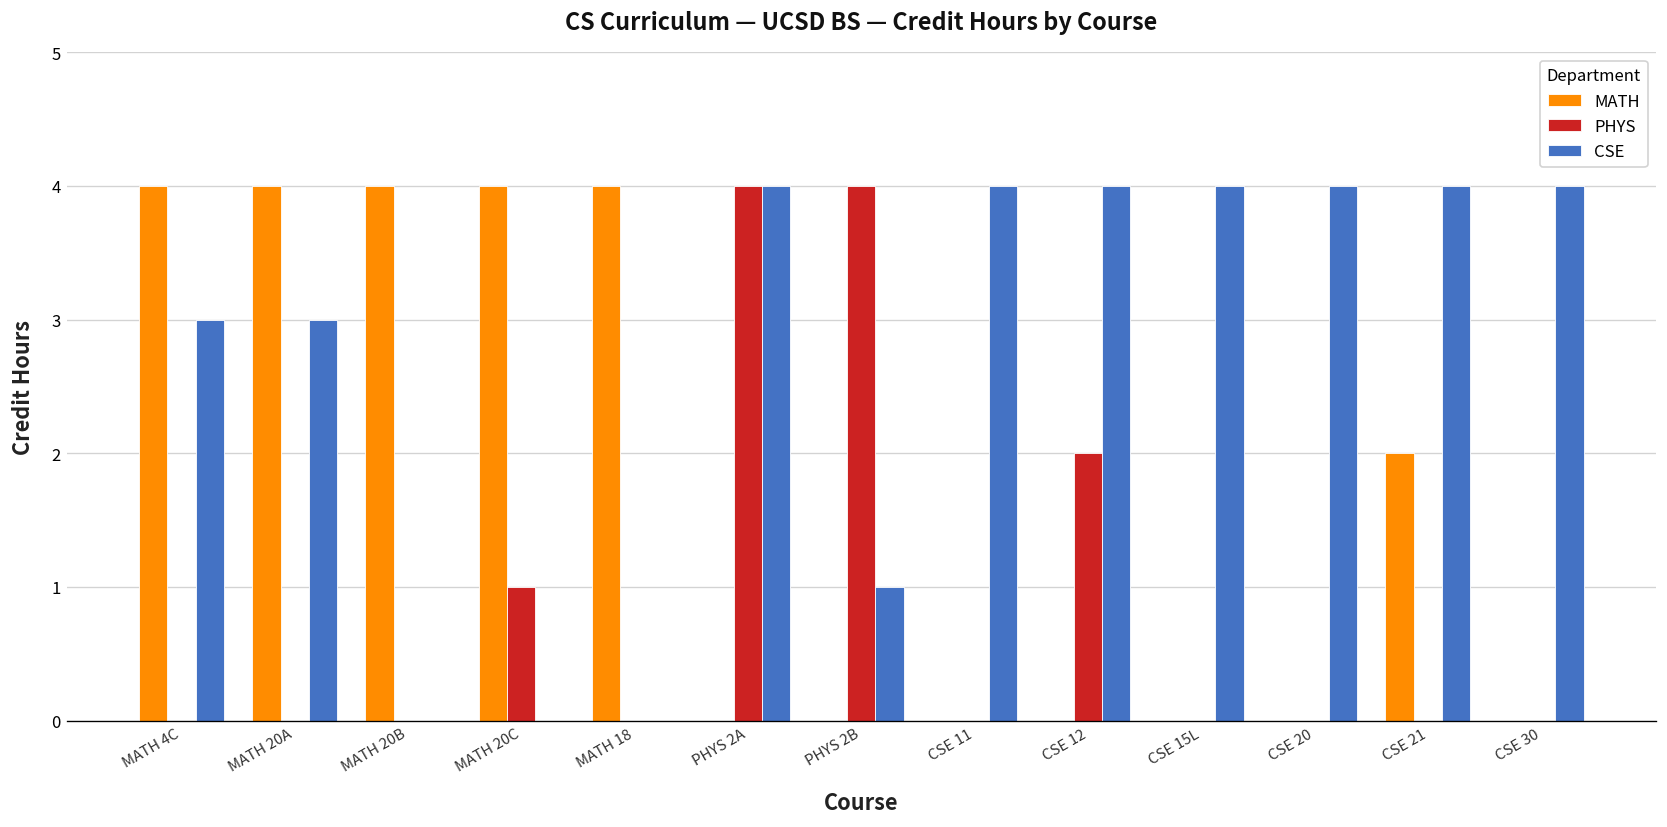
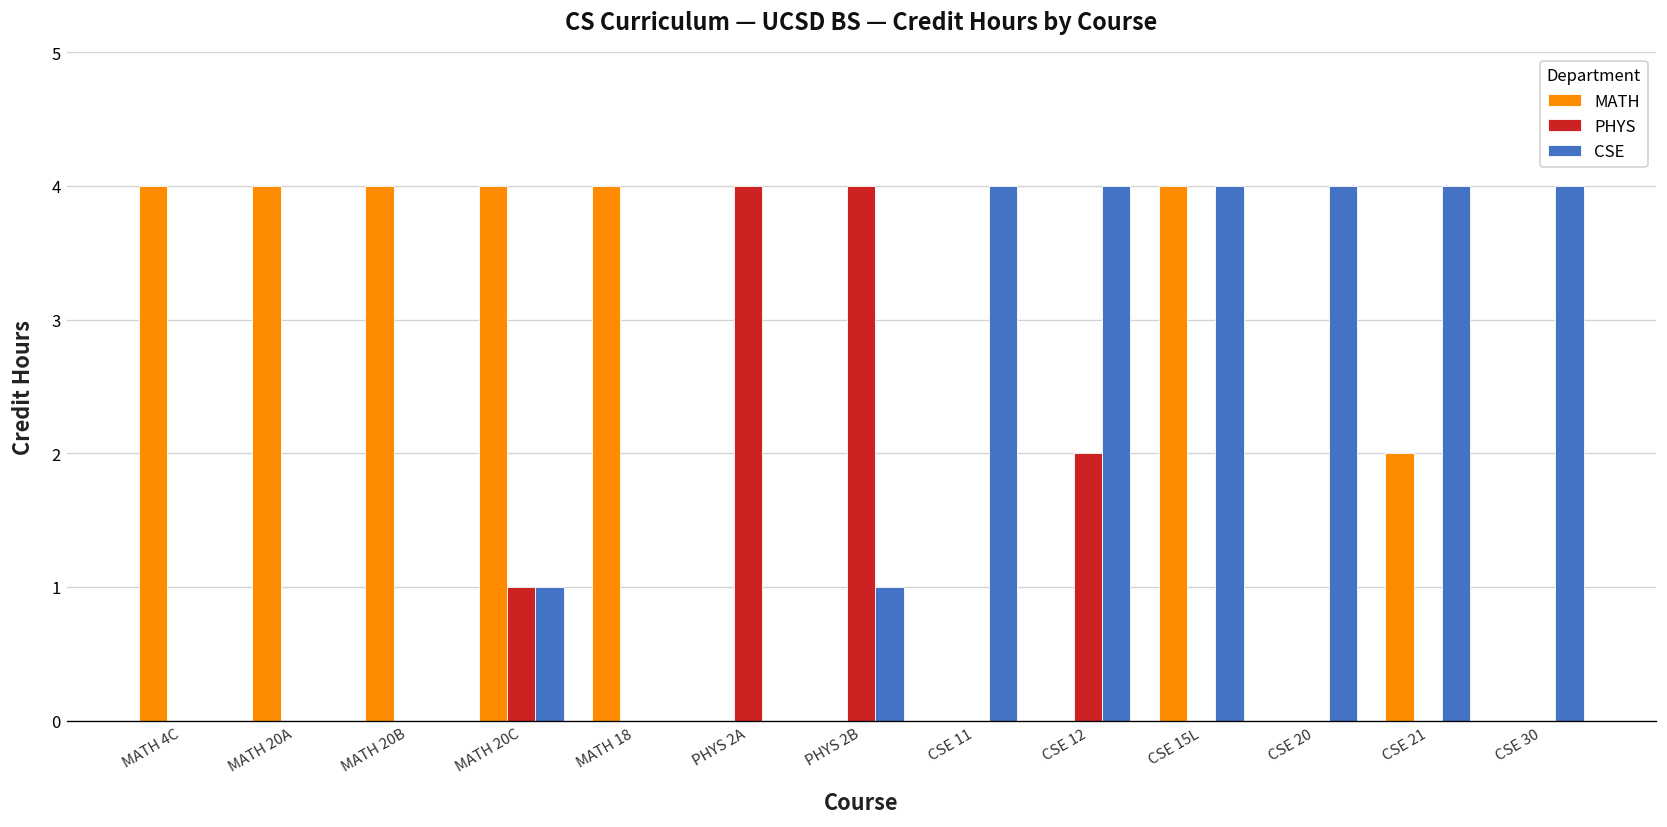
  {
    "MATH": {
      "MATH 4C": 4,
      "MATH 20A": 4,
      "MATH 20B": 4,
      "MATH 20C": 4,
      "MATH 18": 4,
      "PHYS 2A": 0,
      "PHYS 2B": 0,
      "CSE 11": 0,
      "CSE 12": 0,
-     "CSE 15L": 0,
+     "CSE 15L": 4,
      "CSE 20": 0,
      "CSE 21": 2,
      "CSE 30": 0
    },
    "PHYS": {
      "MATH 4C": 0,
      "MATH 20A": 0,
      "MATH 20B": 0,
      "MATH 20C": 1,
      "MATH 18": 0,
      "PHYS 2A": 4,
      "PHYS 2B": 4,
      "CSE 11": 0,
      "CSE 12": 2,
      "CSE 15L": 0,
      "CSE 20": 0,
      "CSE 21": 0,
      "CSE 30": 0
    },
    "CSE": {
-     "MATH 4C": 3,
-     "MATH 20A": 3,
+     "MATH 4C": 0,
+     "MATH 20A": 0,
      "MATH 20B": 0,
-     "MATH 20C": 0,
+     "MATH 20C": 1,
      "MATH 18": 0,
-     "PHYS 2A": 4,
+     "PHYS 2A": 0,
      "PHYS 2B": 1,
      "CSE 11": 4,
      "CSE 12": 4,
      "CSE 15L": 4,
      "CSE 20": 4,
      "CSE 21": 4,
      "CSE 30": 4
    }
  }
